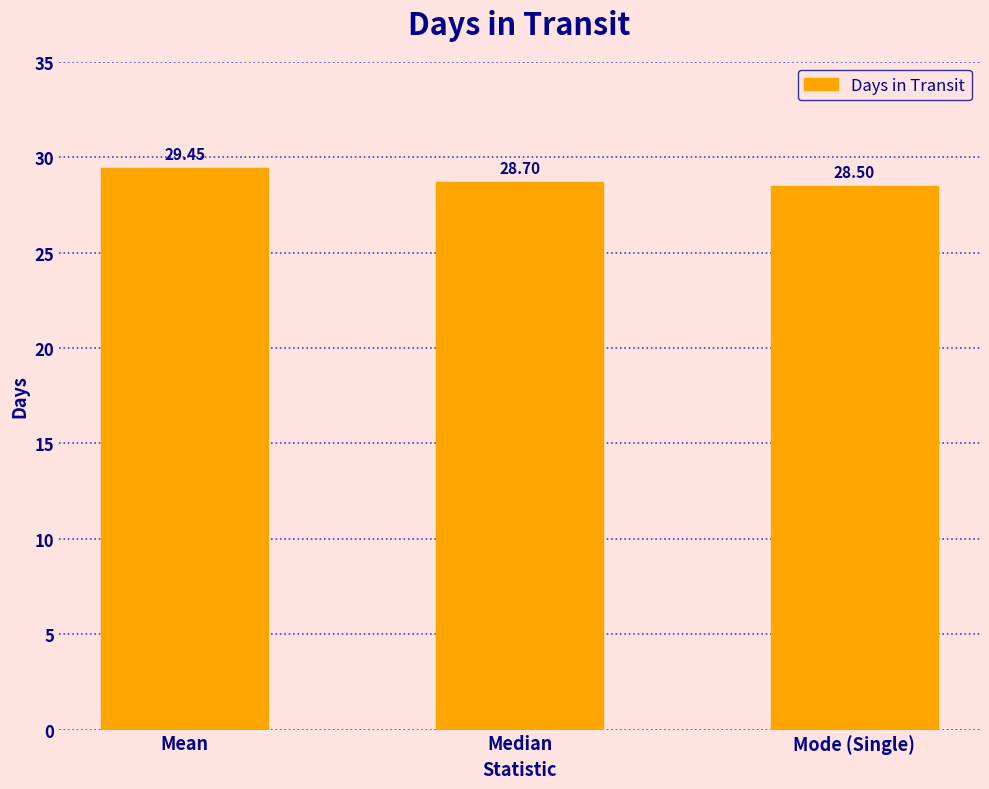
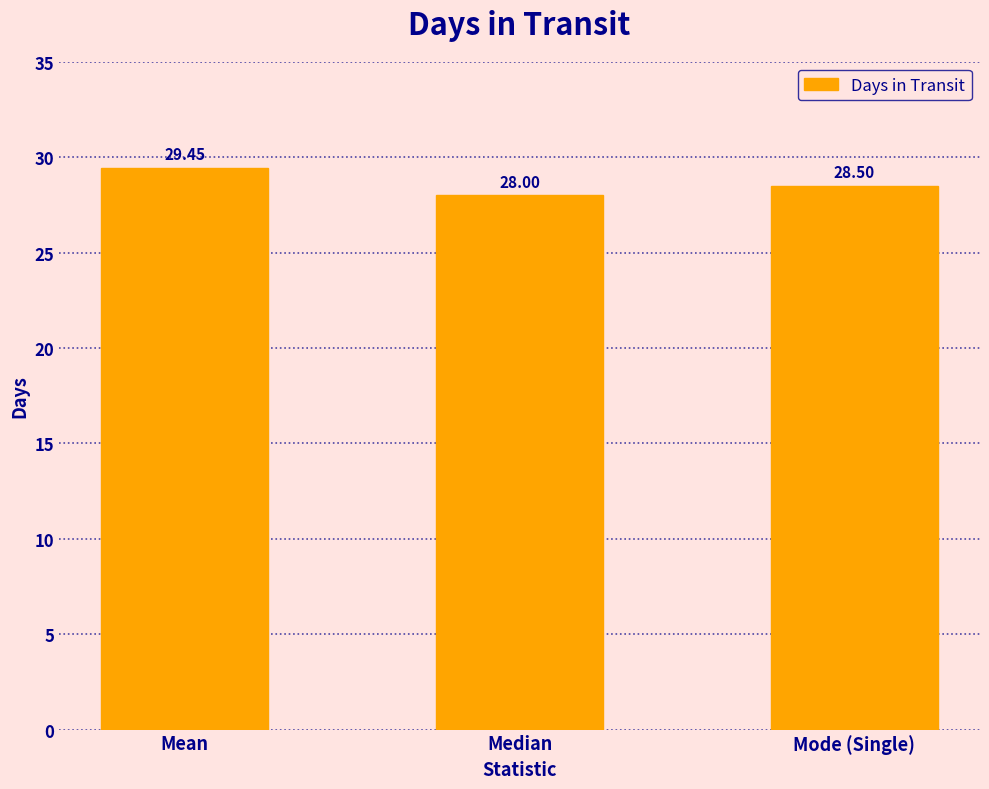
  {
    "Mean": 29.45,
-   "Median": 28.70,
+   "Median": 28.00,
    "Mode (Single)": 28.50
  }
